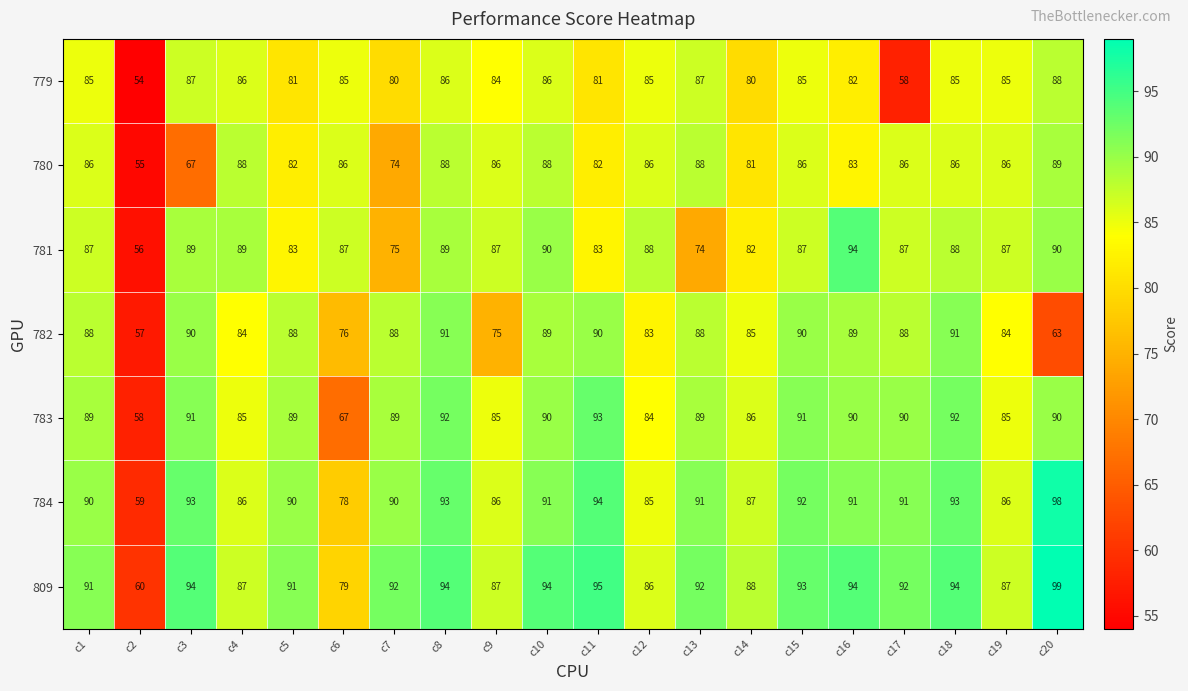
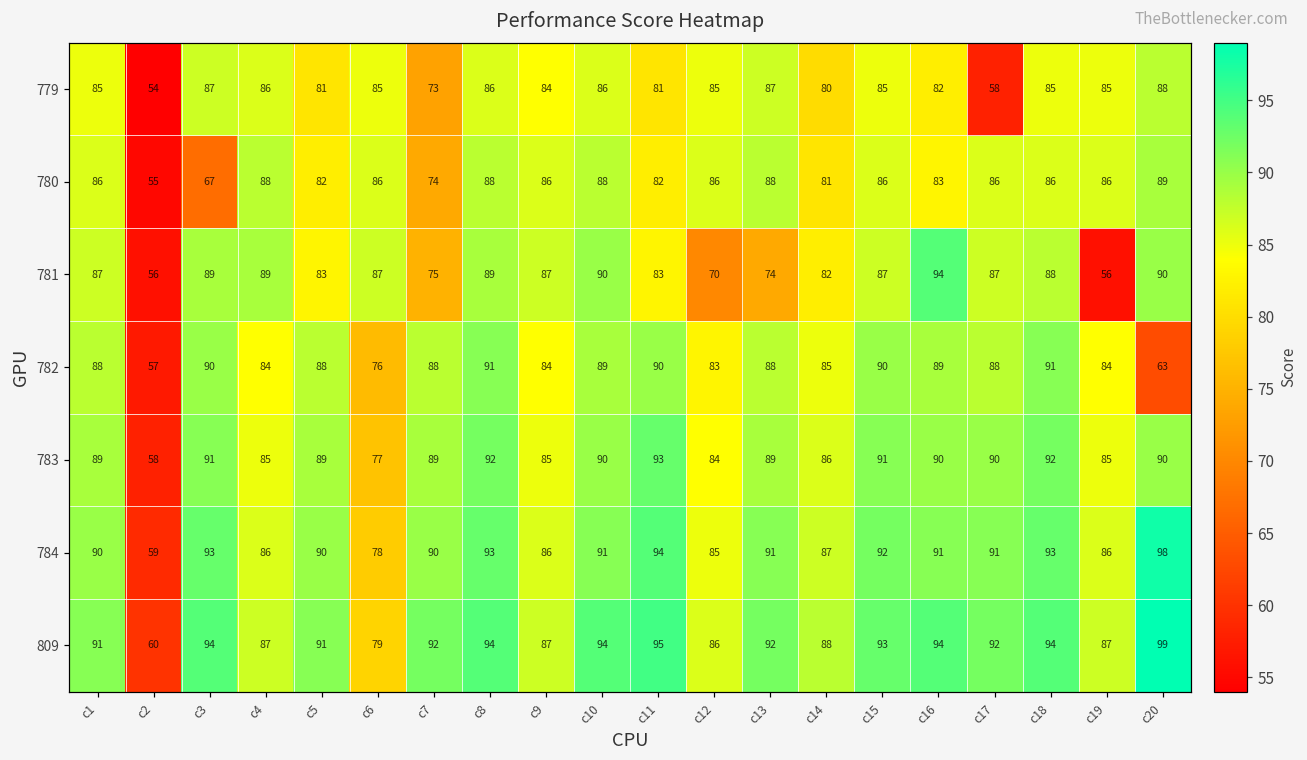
  {
    "779": {
      "c1": 85,
      "c2": 54,
      "c3": 87,
      "c4": 86,
      "c5": 81,
      "c6": 85,
-     "c7": 80,
+     "c7": 73,
      "c8": 86,
      "c9": 84,
      "c10": 86,
      "c11": 81,
      "c12": 85,
      "c13": 87,
      "c14": 80,
      "c15": 85,
      "c16": 82,
      "c17": 58,
      "c18": 85,
      "c19": 85,
      "c20": 88
    },
    "780": {
      "c1": 86,
      "c2": 55,
      "c3": 67,
      "c4": 88,
      "c5": 82,
      "c6": 86,
      "c7": 74,
      "c8": 88,
      "c9": 86,
      "c10": 88,
      "c11": 82,
      "c12": 86,
      "c13": 88,
      "c14": 81,
      "c15": 86,
      "c16": 83,
      "c17": 86,
      "c18": 86,
      "c19": 86,
      "c20": 89
    },
    "781": {
      "c1": 87,
      "c2": 56,
      "c3": 89,
      "c4": 89,
      "c5": 83,
      "c6": 87,
      "c7": 75,
      "c8": 89,
      "c9": 87,
      "c10": 90,
      "c11": 83,
-     "c12": 88,
+     "c12": 70,
      "c13": 74,
      "c14": 82,
      "c15": 87,
      "c16": 94,
      "c17": 87,
      "c18": 88,
-     "c19": 87,
+     "c19": 56,
      "c20": 90
    },
    "782": {
      "c1": 88,
      "c2": 57,
      "c3": 90,
      "c4": 84,
      "c5": 88,
      "c6": 76,
      "c7": 88,
      "c8": 91,
-     "c9": 75,
+     "c9": 84,
      "c10": 89,
      "c11": 90,
      "c12": 83,
      "c13": 88,
      "c14": 85,
      "c15": 90,
      "c16": 89,
      "c17": 88,
      "c18": 91,
      "c19": 84,
      "c20": 63
    },
    "783": {
      "c1": 89,
      "c2": 58,
      "c3": 91,
      "c4": 85,
      "c5": 89,
-     "c6": 67,
+     "c6": 77,
      "c7": 89,
      "c8": 92,
      "c9": 85,
      "c10": 90,
      "c11": 93,
      "c12": 84,
      "c13": 89,
      "c14": 86,
      "c15": 91,
      "c16": 90,
      "c17": 90,
      "c18": 92,
      "c19": 85,
      "c20": 90
    },
    "784": {
      "c1": 90,
      "c2": 59,
      "c3": 93,
      "c4": 86,
      "c5": 90,
      "c6": 78,
      "c7": 90,
      "c8": 93,
      "c9": 86,
      "c10": 91,
      "c11": 94,
      "c12": 85,
      "c13": 91,
      "c14": 87,
      "c15": 92,
      "c16": 91,
      "c17": 91,
      "c18": 93,
      "c19": 86,
      "c20": 98
    },
    "809": {
      "c1": 91,
      "c2": 60,
      "c3": 94,
      "c4": 87,
      "c5": 91,
      "c6": 79,
      "c7": 92,
      "c8": 94,
      "c9": 87,
      "c10": 94,
      "c11": 95,
      "c12": 86,
      "c13": 92,
      "c14": 88,
      "c15": 93,
      "c16": 94,
      "c17": 92,
      "c18": 94,
      "c19": 87,
      "c20": 99
    }
  }
